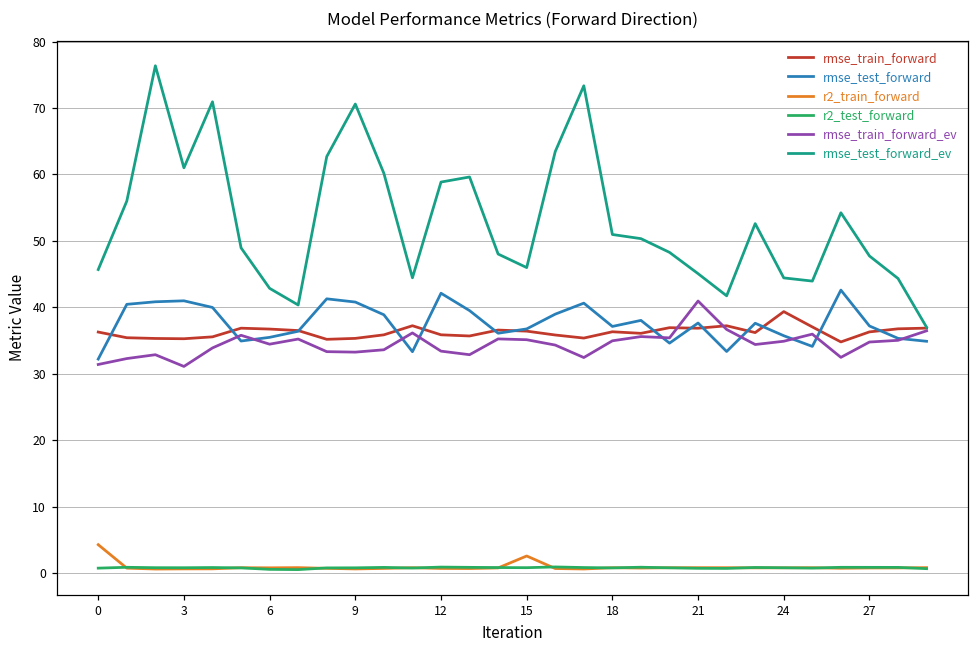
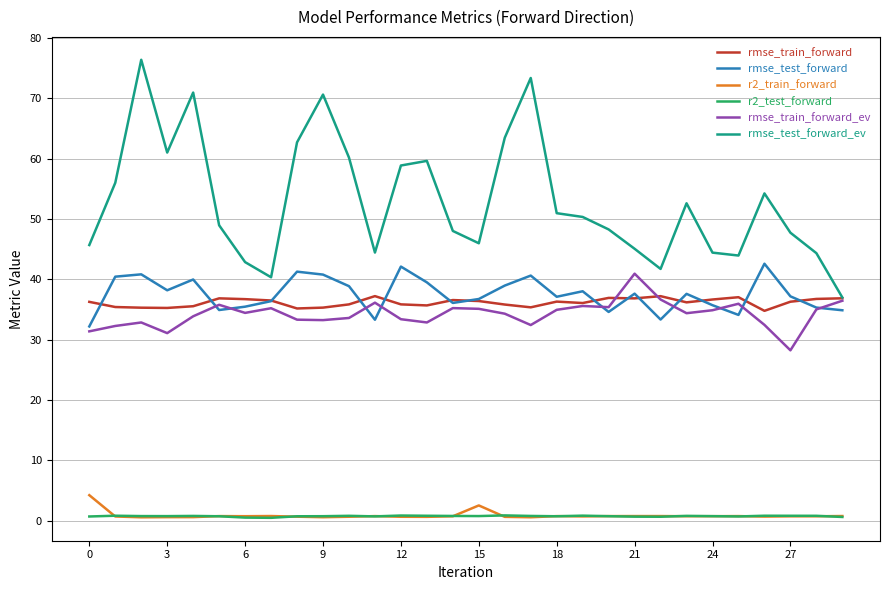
  {
    "rmse_train_forward": {
      "0": 36,
      "3": 35,
      "6": 37,
      "9": 35,
      "12": 36,
      "18": 36,
      "21": 37,
-     "24": 39,
+     "24": 37,
      "27": 36
    },
    "rmse_test_forward": {
      "0": 32,
-     "3": 41,
+     "3": 38,
      "6": 35,
      "9": 41,
      "12": 42,
      "18": 37,
      "21": 38,
      "24": 36,
      "27": 37
    },
    "r2_train_forward": {
      "0": 4,
      "15": 3
    },
    "rmse_train_forward_ev": {
      "0": 31,
      "3": 31,
      "6": 34,
      "9": 33,
      "12": 33,
      "15": 35,
      "18": 35,
      "21": 41,
      "24": 35,
-     "27": 35
+     "27": 28
    }
  }
